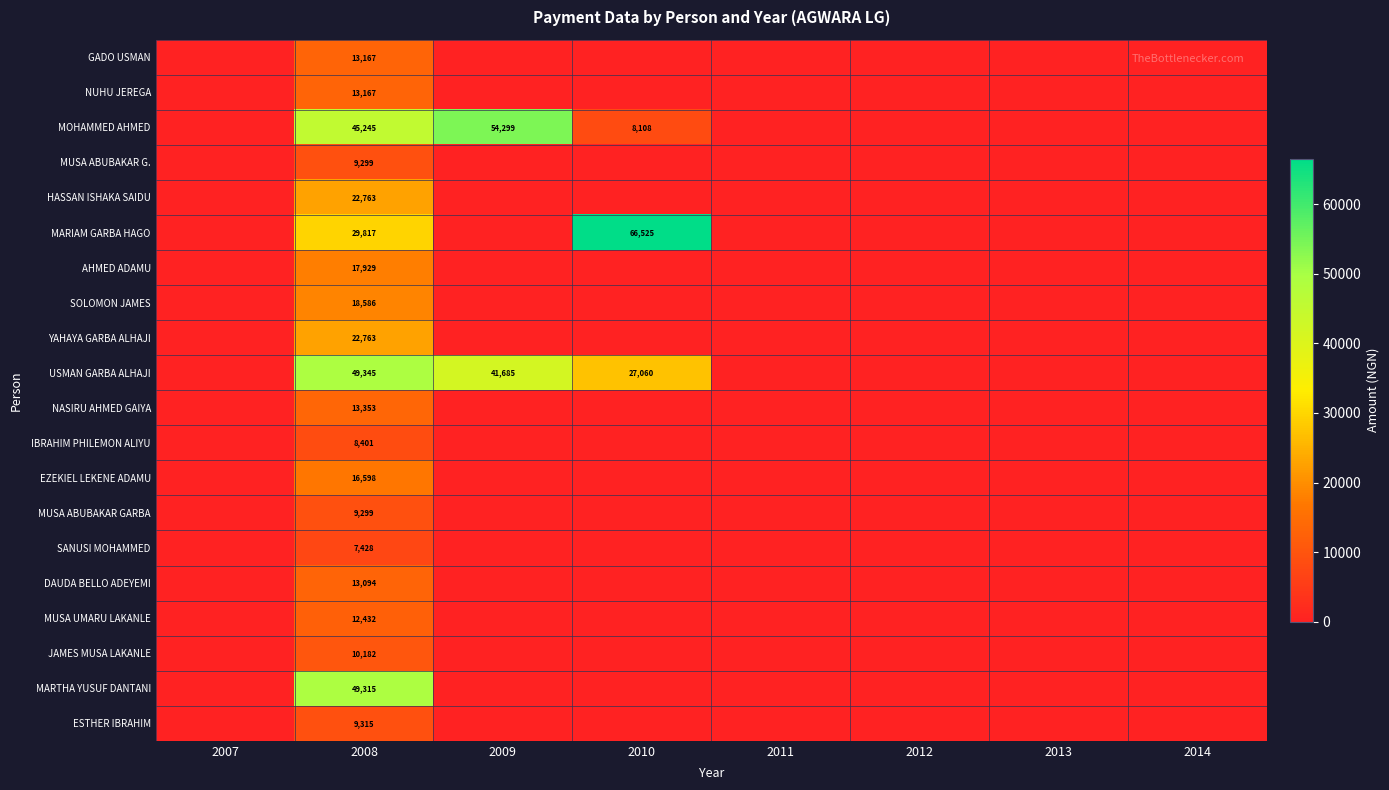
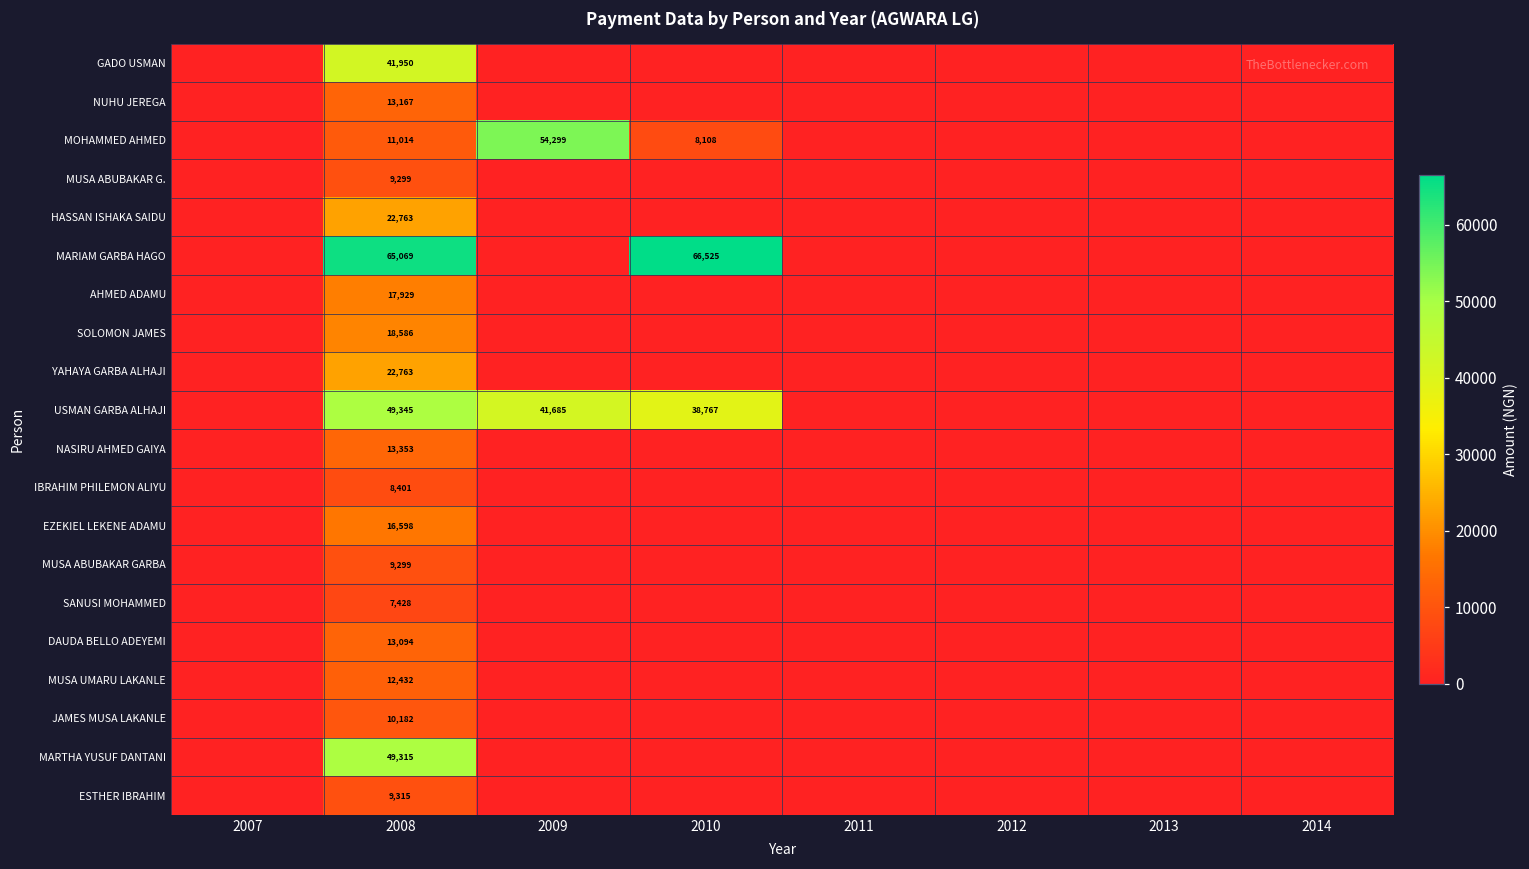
  {
    "GADO USMAN": {
-     "2008": "13,167"
+     "2008": "41,950"
    },
    "NUHU JEREGA": {
      "2008": "13,167"
    },
    "MOHAMMED AHMED": {
-     "2008": "45,245",
+     "2008": "11,014",
      "2009": "54,299",
      "2010": "8,108"
    },
    "MUSA ABUBAKAR G.": {
      "2008": "9,299"
    },
    "HASSAN ISHAKA SAIDU": {
      "2008": "22,763"
    },
    "MARIAM GARBA HAGO": {
-     "2008": "29,817",
+     "2008": "65,069",
      "2010": "66,525"
    },
    "AHMED ADAMU": {
      "2008": "17,929"
    },
    "SOLOMON JAMES": {
      "2008": "18,586"
    },
    "YAHAYA GARBA ALHAJI": {
      "2008": "22,763"
    },
    "USMAN GARBA ALHAJI": {
      "2008": "49,345",
      "2009": "41,685",
-     "2010": "27,060"
+     "2010": "38,767"
    },
    "NASIRU AHMED GAIYA": {
      "2008": "13,353"
    },
    "IBRAHIM PHILEMON ALIYU": {
      "2008": "8,401"
    },
    "EZEKIEL LEKENE ADAMU": {
      "2008": "16,598"
    },
    "MUSA ABUBAKAR GARBA": {
      "2008": "9,299"
    },
    "SANUSI MOHAMMED": {
      "2008": "7,428"
    },
    "DAUDA BELLO ADEYEMI": {
      "2008": "13,094"
    },
    "MUSA UMARU LAKANLE": {
      "2008": "12,432"
    },
    "JAMES MUSA LAKANLE": {
      "2008": "10,182"
    },
    "MARTHA YUSUF DANTANI": {
      "2008": "49,315"
    },
    "ESTHER IBRAHIM": {
      "2008": "9,315"
    }
  }
